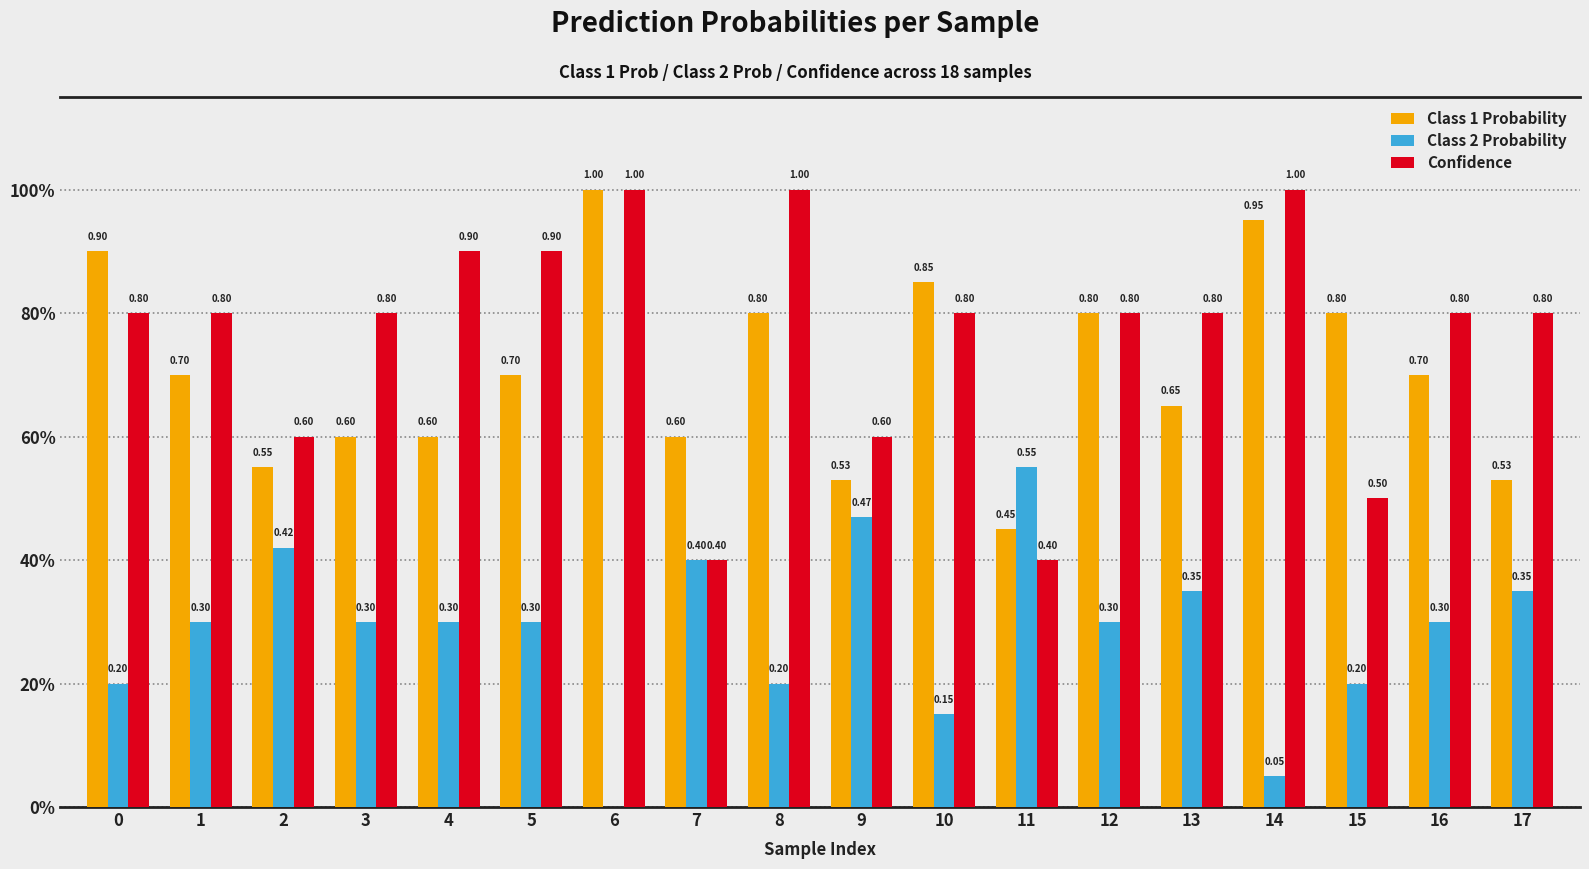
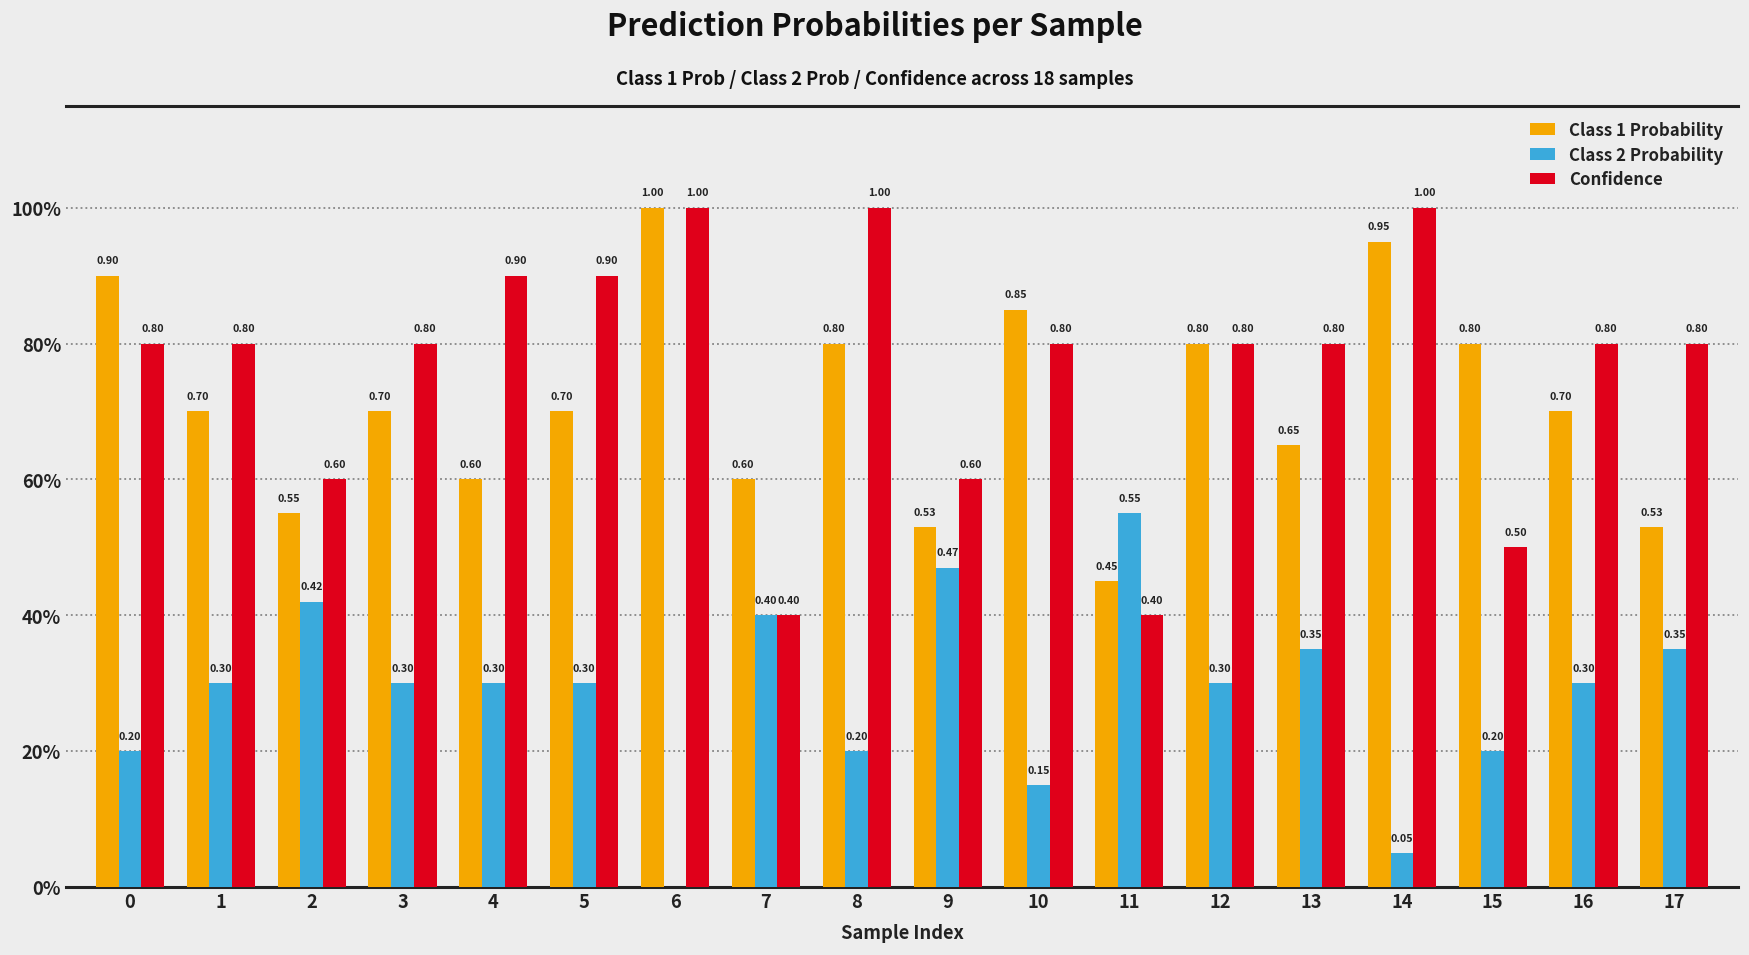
  {
    "Class 1 Probability": {
      "0": 0.90,
      "1": 0.70,
      "2": 0.55,
-     "3": 0.60,
+     "3": 0.70,
      "4": 0.60,
      "5": 0.70,
      "6": 1.00,
      "7": 0.60,
      "8": 0.80,
      "9": 0.53,
      "10": 0.85,
      "11": 0.45,
      "12": 0.80,
      "13": 0.65,
      "14": 0.95,
      "15": 0.80,
      "16": 0.70,
      "17": 0.53
    },
    "Class 2 Probability": {
      "0": 0.20,
      "1": 0.30,
      "2": 0.42,
      "3": 0.30,
      "4": 0.30,
      "5": 0.30,
      "7": 0.40,
      "8": 0.20,
      "9": 0.47,
      "10": 0.15,
      "11": 0.55,
      "12": 0.30,
      "13": 0.35,
      "14": 0.05,
      "15": 0.20,
      "16": 0.30,
      "17": 0.35
    },
    "Confidence": {
      "0": 0.80,
      "1": 0.80,
      "2": 0.60,
      "3": 0.80,
      "4": 0.90,
      "5": 0.90,
      "6": 1.00,
      "7": 0.40,
      "8": 1.00,
      "9": 0.60,
      "10": 0.80,
      "11": 0.40,
      "12": 0.80,
      "13": 0.80,
      "14": 1.00,
      "15": 0.50,
      "16": 0.80,
      "17": 0.80
    }
  }
